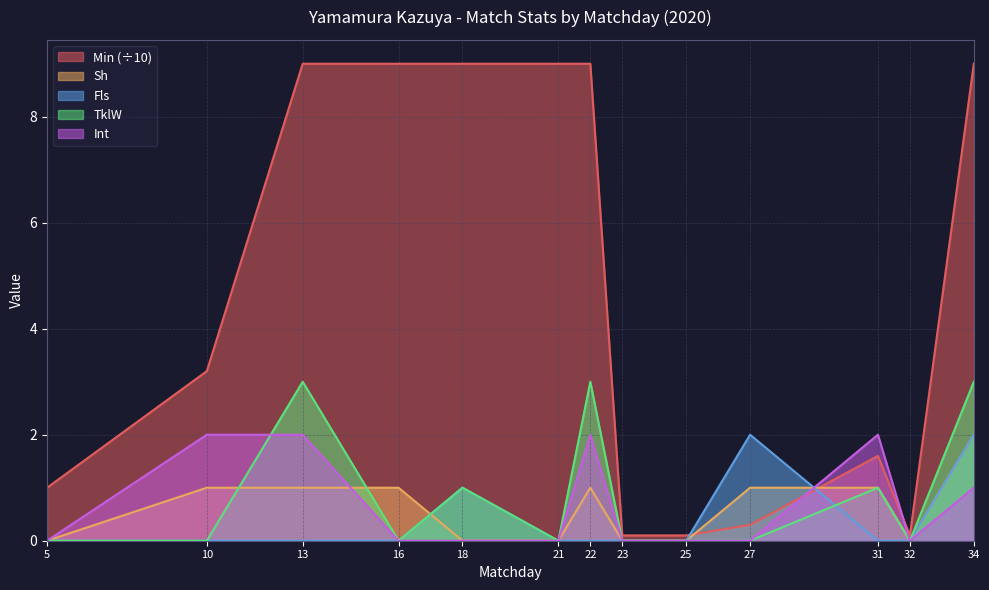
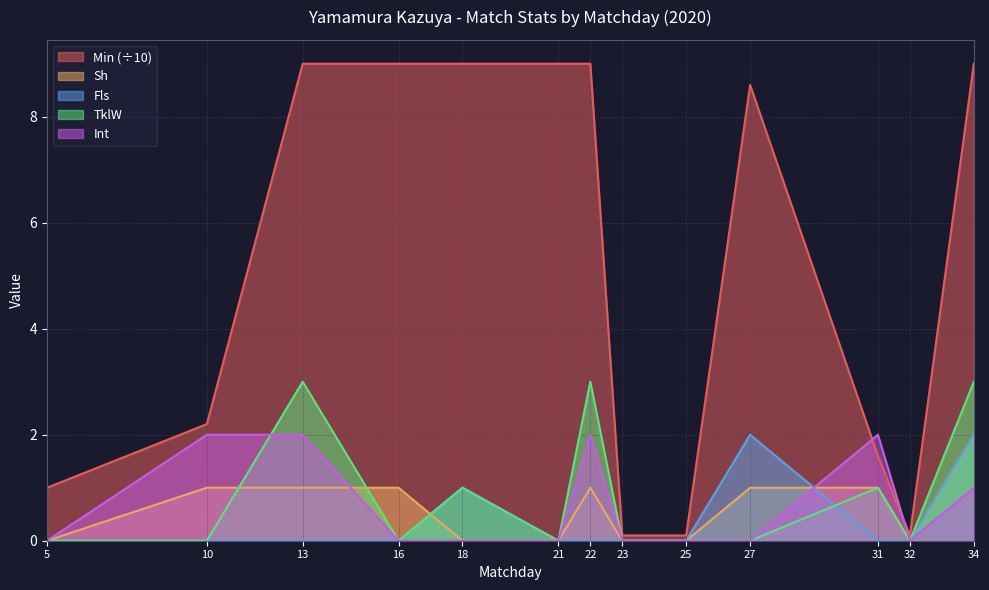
  {
    "Min (÷10)": {
      "5": 1.0,
-     "10": 3.2,
+     "10": 2.2,
      "13": 9.0,
      "16": 9.0,
      "18": 9.0,
      "21": 9.0,
      "22": 9.0,
      "23": 0.1,
      "25": 0.1,
-     "27": 0.3,
+     "27": 8.6,
      "31": 1.6,
      "32": 0.1,
      "34": 9.0
    },
    "Sh": {
      "10": 1.0,
      "13": 1.0,
      "16": 1.0,
      "22": 1.0,
      "27": 1.0
    },
    "Fls": {
      "13": 0.0,
      "22": 0.0,
      "27": 2.0,
      "31": 0.0
    },
    "TklW": {
      "13": 3.0,
      "22": 3.0,
      "34": 3.0
    },
    "Int": {
      "10": 2.0,
      "13": 2.0,
      "22": 2.0,
      "31": 2.0,
      "34": 1.0
    }
  }
